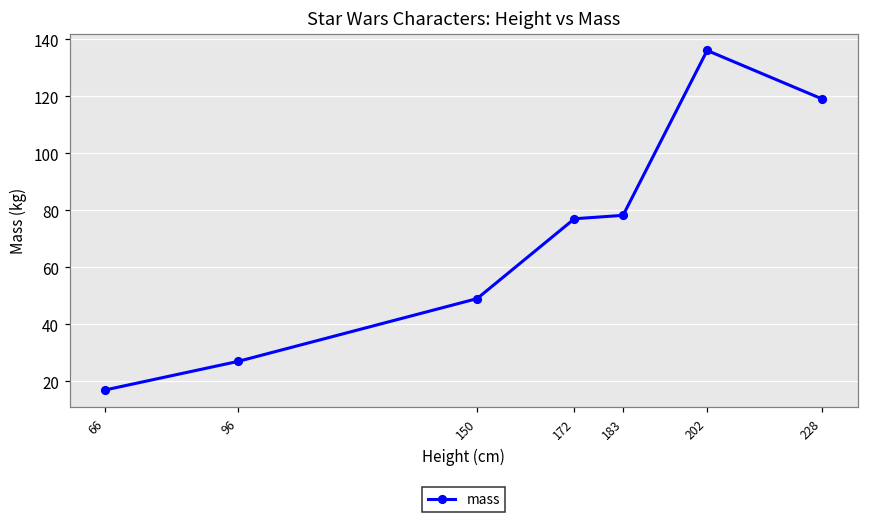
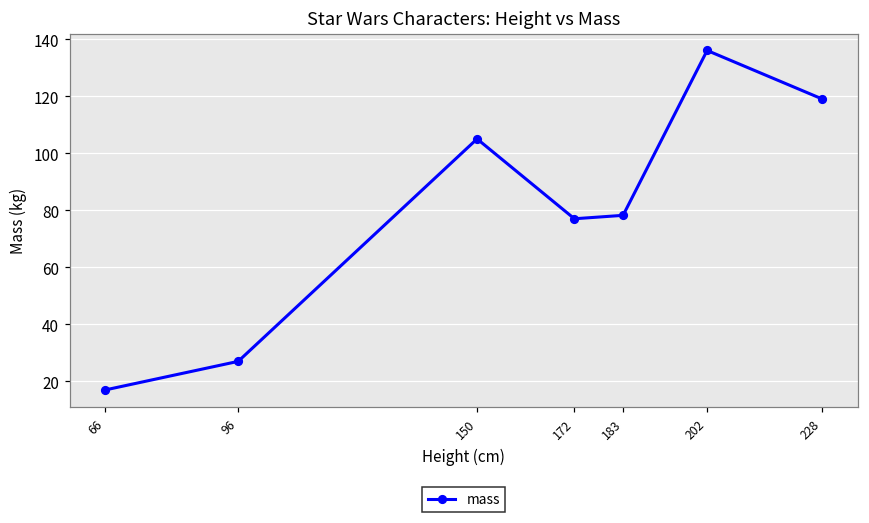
  {
    "66": 17,
    "96": 27,
-   "150": 49,
+   "150": 105,
    "172": 77,
    "183": 78,
    "202": 136,
    "228": 119
  }
